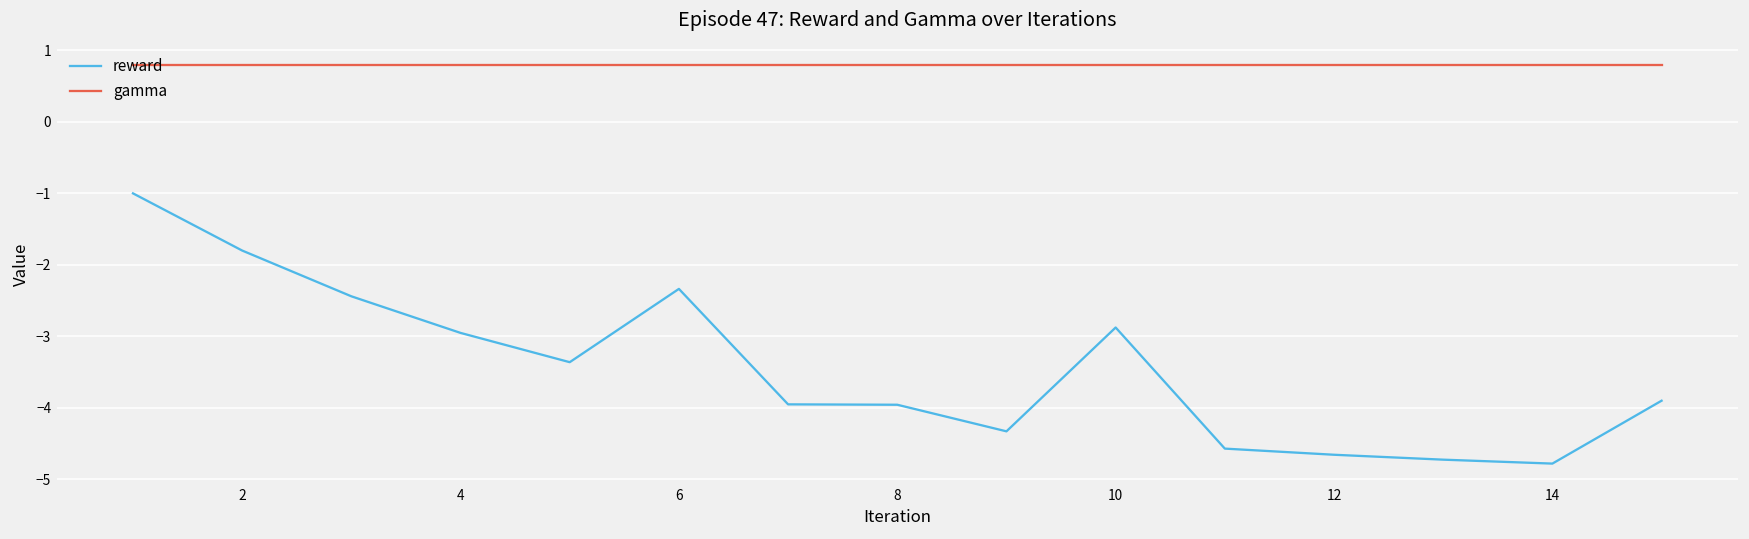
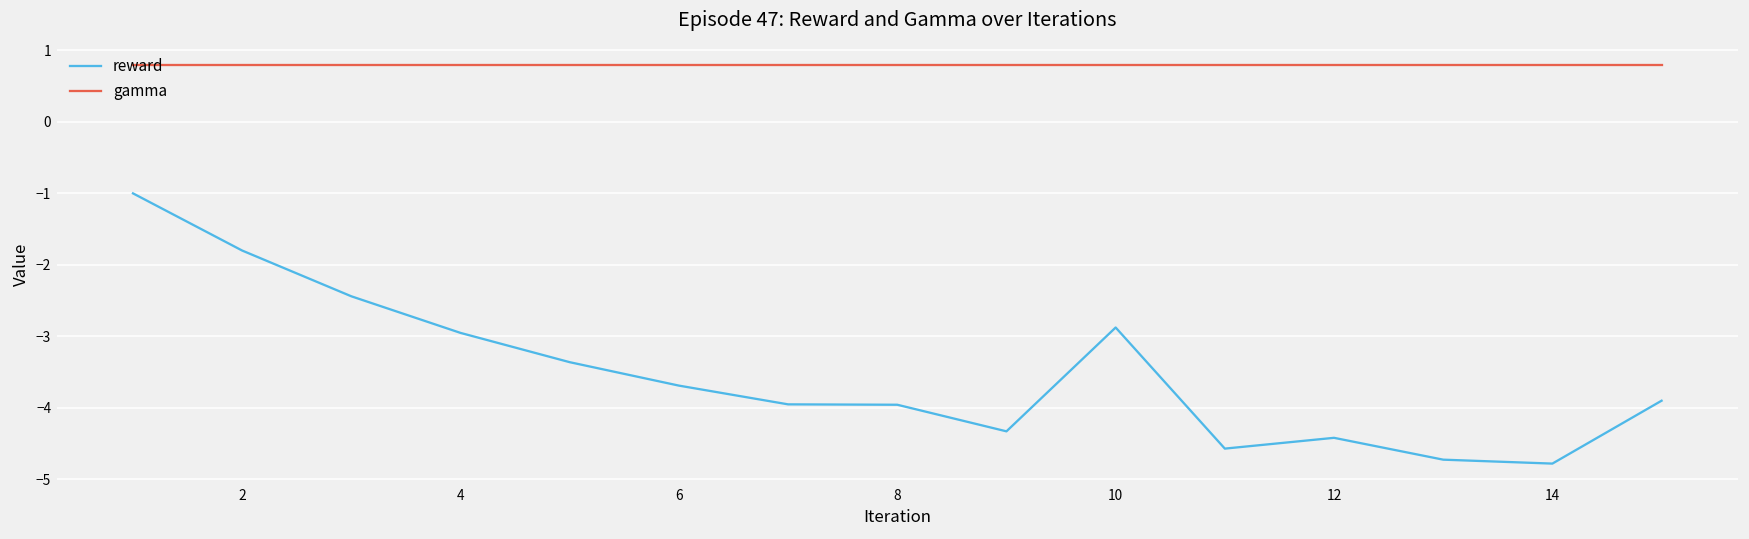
  {
    "reward": {
      "2": -1.8,
      "4": -3.0,
-     "6": -2.3,
+     "6": -3.7,
      "8": -4.0,
      "10": -2.9,
-     "12": -4.7,
+     "12": -4.4,
      "14": -4.8
    },
    "gamma": {
      "2": 0.8,
      "4": 0.8,
      "6": 0.8,
      "8": 0.8,
      "10": 0.8,
      "12": 0.8,
      "14": 0.8
    }
  }
